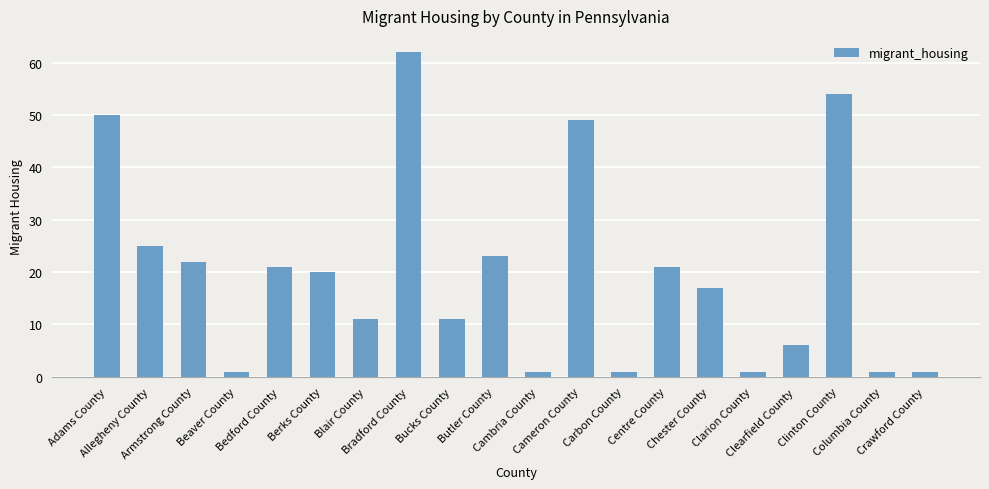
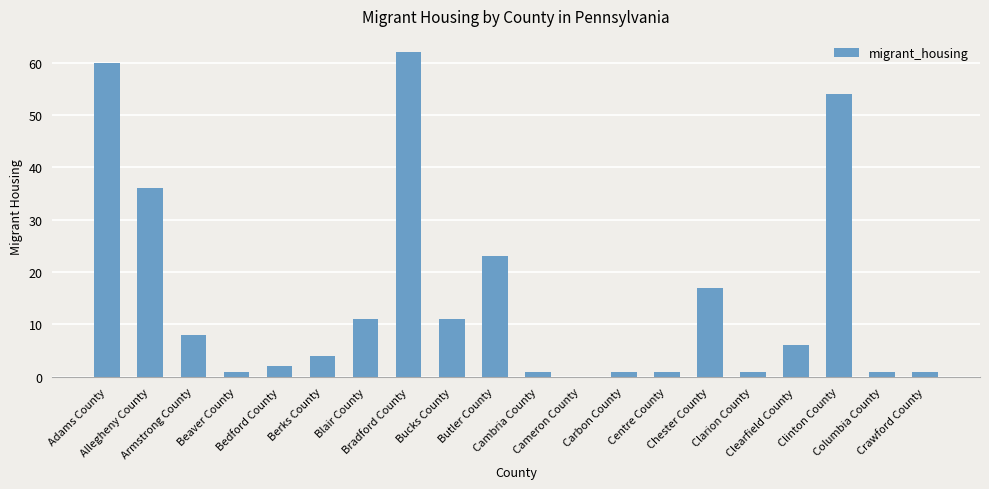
  {
-   "Adams County": 50,
-   "Allegheny County": 25,
-   "Armstrong County": 22,
+   "Adams County": 60,
+   "Allegheny County": 36,
+   "Armstrong County": 8,
    "Beaver County": 1,
-   "Bedford County": 21,
-   "Berks County": 20,
+   "Bedford County": 2,
+   "Berks County": 4,
    "Blair County": 11,
    "Bradford County": 62,
    "Bucks County": 11,
    "Butler County": 23,
    "Cambria County": 1,
-   "Cameron County": 49,
+   "Cameron County": 0,
    "Carbon County": 1,
-   "Centre County": 21,
+   "Centre County": 1,
    "Chester County": 17,
    "Clarion County": 1,
    "Clearfield County": 6,
    "Clinton County": 54,
    "Columbia County": 1,
    "Crawford County": 1
  }
